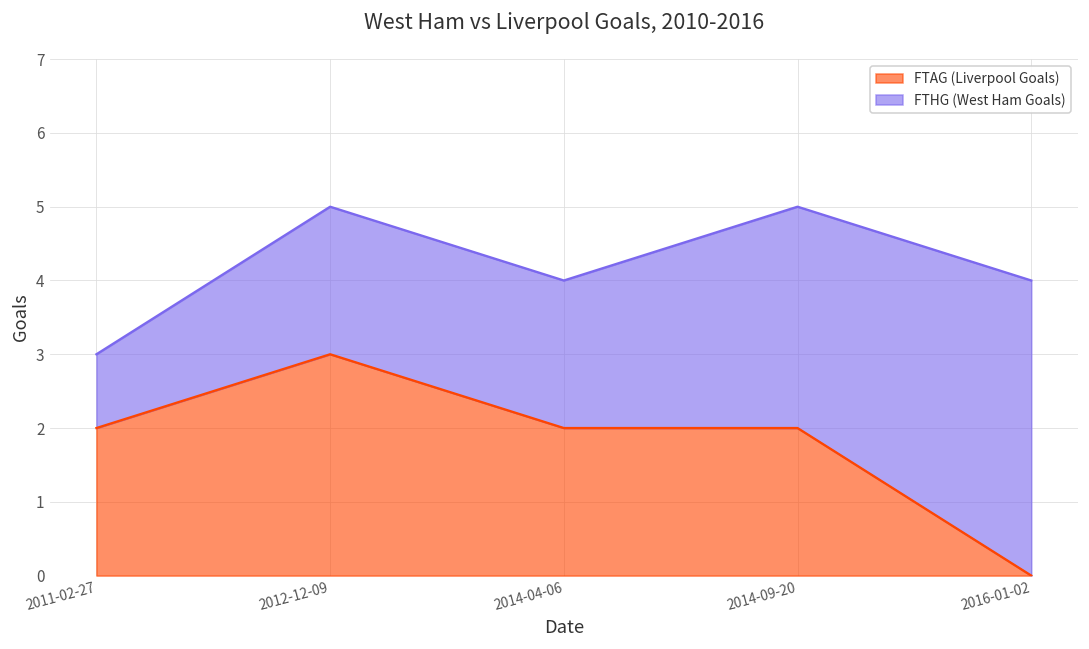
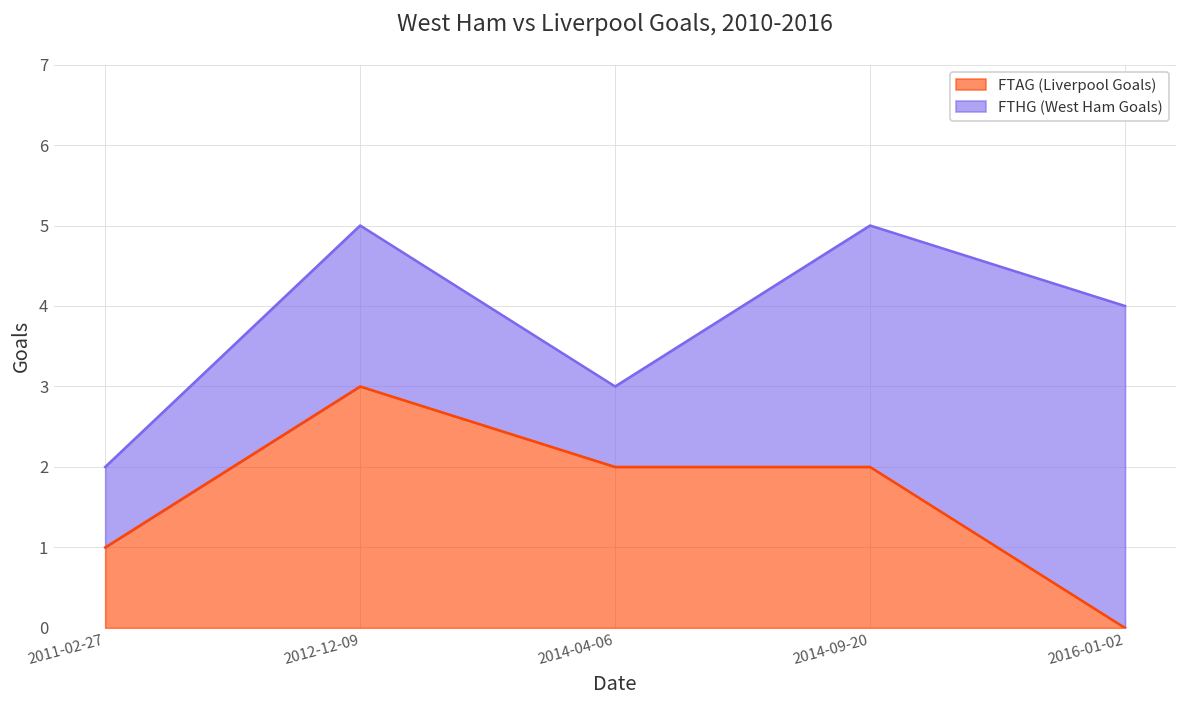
  {
    "FTAG (Liverpool Goals)": {
-     "2011-02-27": 2,
+     "2011-02-27": 1,
      "2012-12-09": 3,
      "2014-04-06": 2,
      "2014-09-20": 2,
      "2016-01-02": 0
    },
    "FTHG (West Ham Goals)": {
      "2011-02-27": 1,
      "2012-12-09": 2,
-     "2014-04-06": 2,
+     "2014-04-06": 1,
      "2014-09-20": 3,
      "2016-01-02": 4
    }
  }
